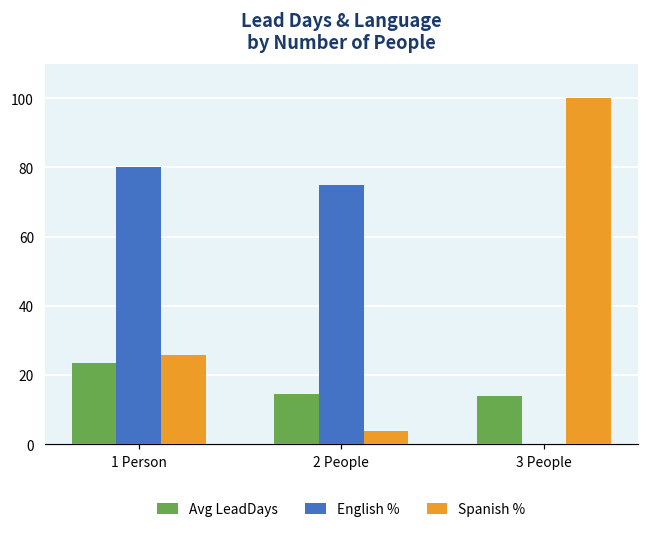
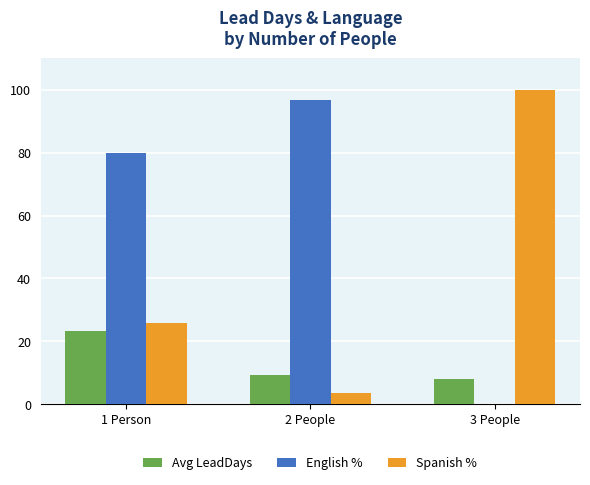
  {
    "Avg LeadDays": {
      "1 Person": 23,
-     "2 People": 15,
-     "3 People": 14
+     "2 People": 9,
+     "3 People": 8
    },
    "English %": {
      "1 Person": 80,
-     "2 People": 75,
+     "2 People": 97,
      "3 People": 0
    },
    "Spanish %": {
      "1 Person": 26,
      "2 People": 4,
      "3 People": 100
    }
  }
